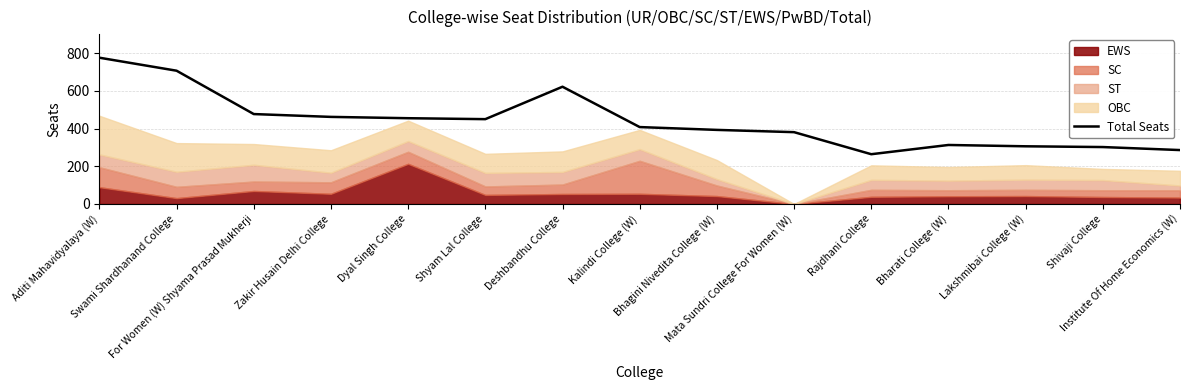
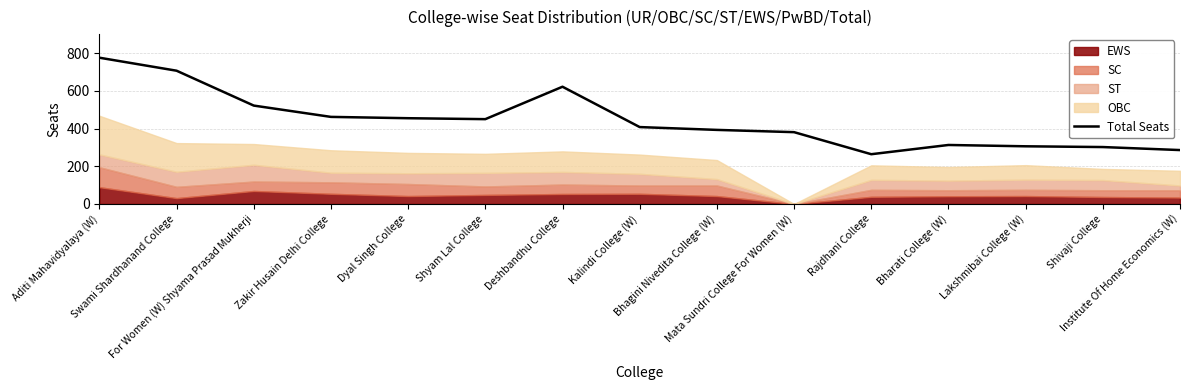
  {
    "Total Seats": {
      "Aditi Mahavidyalaya (W)": 780,
      "Swami Shardhanand College": 710,
-     "For Women (W) Shyama Prasad Mukherji": 480,
+     "For Women (W) Shyama Prasad Mukherji": 520,
      "Zakir Husain Delhi College": 460,
      "Shyam Lal College": 450,
      "Deshbandhu College": 620,
      "Kalindi College (W)": 410,
      "Bhagini Nivedita College (W)": 390,
      "Mata Sundri College For Women (W)": 380,
      "Rajdhani College": 260,
      "Bharati College (W)": 310,
      "Lakshmibai College (W)": 310,
      "Shivaji College": 300,
      "Institute Of Home Economics (W)": 290
    },
    "EWS": {
      "Aditi Mahavidyalaya (W)": 90,
      "Swami Shardhanand College": 30,
      "For Women (W) Shyama Prasad Mukherji": 70,
      "Zakir Husain Delhi College": 50,
-     "Dyal Singh College": 210,
+     "Dyal Singh College": 40,
      "Shyam Lal College": 50,
      "Deshbandhu College": 50,
      "Kalindi College (W)": 50,
      "Bhagini Nivedita College (W)": 40,
      "Rajdhani College": 40,
      "Bharati College (W)": 40,
      "Lakshmibai College (W)": 40,
      "Shivaji College": 40,
      "Institute Of Home Economics (W)": 30
    },
    "SC": {
      "Aditi Mahavidyalaya (W)": 110,
      "Swami Shardhanand College": 60,
      "For Women (W) Shyama Prasad Mukherji": 50,
      "Zakir Husain Delhi College": 60,
      "Dyal Singh College": 60,
      "Shyam Lal College": 50,
      "Deshbandhu College": 50,
-     "Kalindi College (W)": 180,
+     "Kalindi College (W)": 40,
      "Bhagini Nivedita College (W)": 60,
      "Rajdhani College": 40,
      "Bharati College (W)": 30,
      "Lakshmibai College (W)": 30,
      "Shivaji College": 40,
      "Institute Of Home Economics (W)": 40
    }
  }
